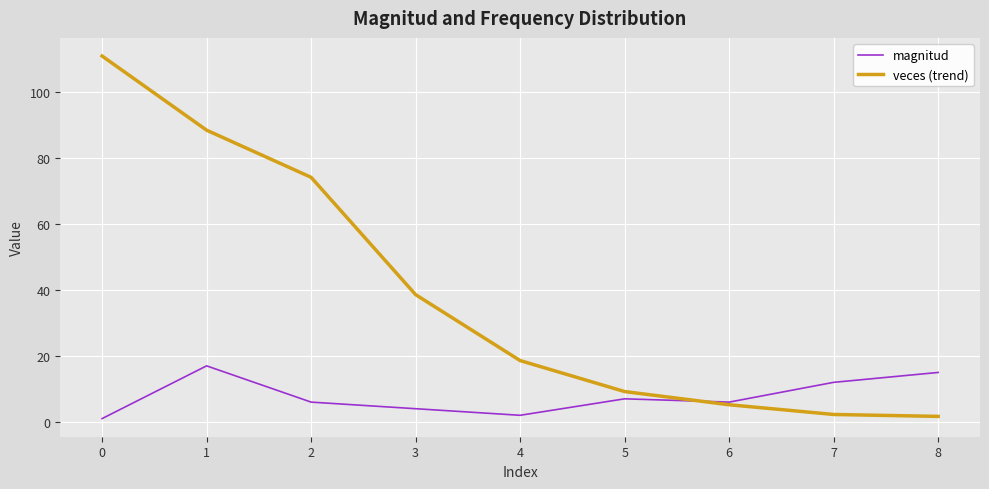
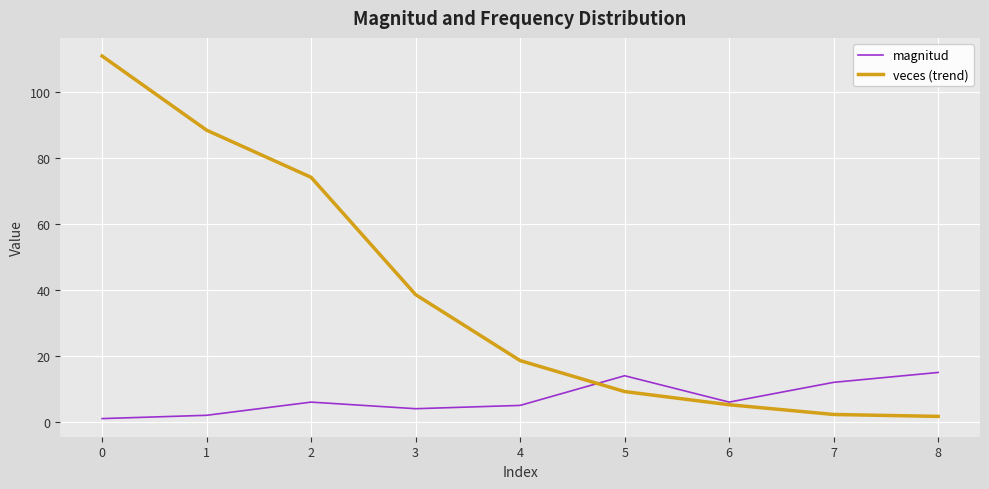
  {
    "magnitud": {
      "0": 1,
-     "1": 17,
+     "1": 2,
      "2": 6,
      "3": 4,
-     "4": 2,
-     "5": 7,
+     "4": 5,
+     "5": 14,
      "6": 6,
      "7": 12,
      "8": 15
    },
    "veces (trend)": {
      "0": 111,
      "1": 89,
      "2": 74,
      "3": 39,
      "4": 19,
      "5": 9,
      "6": 5,
      "7": 2,
      "8": 2
    }
  }
